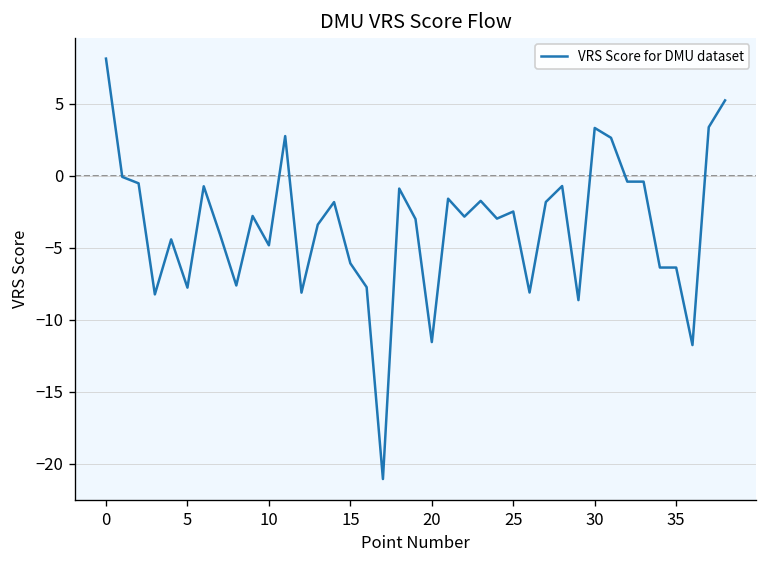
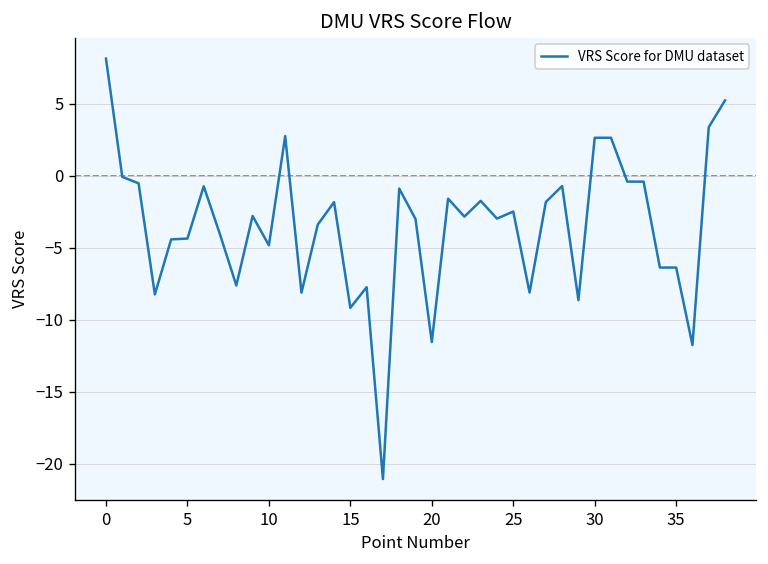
  {
    "0": 8.1,
-   "5": -7.8,
+   "5": -4.4,
    "10": -4.8,
-   "15": -6.1,
+   "15": -9.2,
    "20": -11.6,
    "25": -2.5,
-   "30": 3.3,
+   "30": 2.6,
    "35": -6.4
  }
